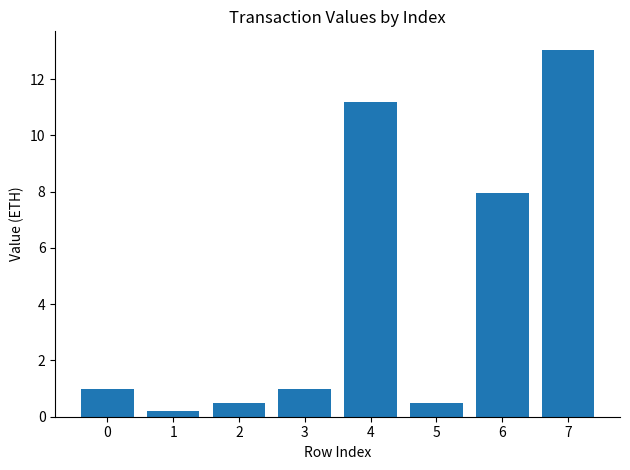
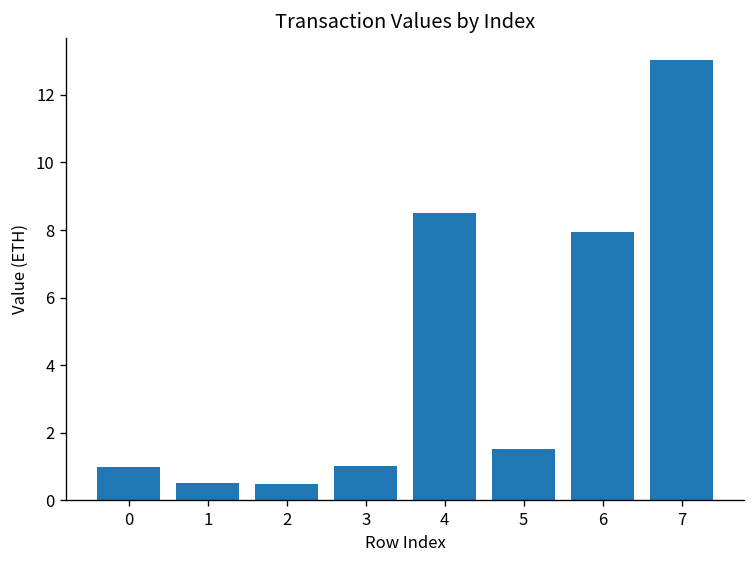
  {
    "0": 1.0,
-   "1": 0.2,
+   "1": 0.5,
    "2": 0.5,
    "3": 1.0,
-   "4": 11.2,
-   "5": 0.5,
+   "4": 8.5,
+   "5": 1.5,
    "6": 7.9,
    "7": 13.0
  }
